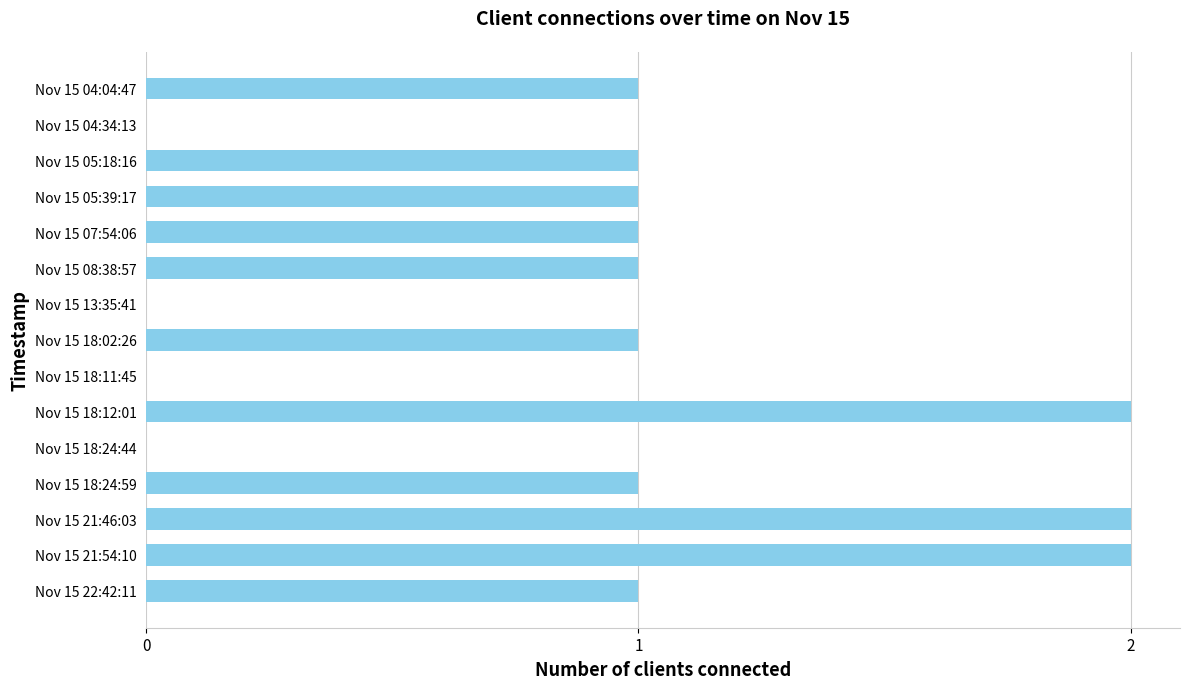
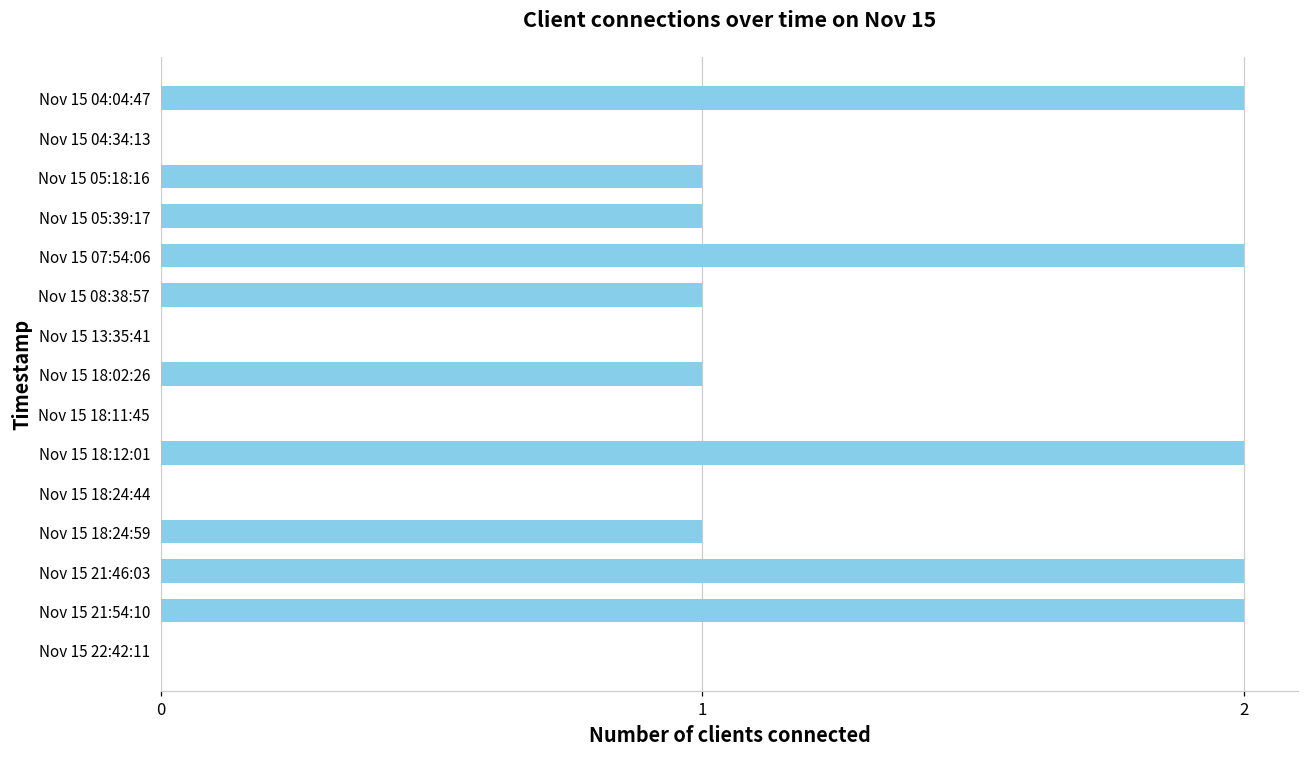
  {
-   "Nov 15 04:04:47": 1,
+   "Nov 15 04:04:47": 2,
    "Nov 15 04:34:13": 0,
    "Nov 15 05:18:16": 1,
    "Nov 15 05:39:17": 1,
-   "Nov 15 07:54:06": 1,
+   "Nov 15 07:54:06": 2,
    "Nov 15 08:38:57": 1,
    "Nov 15 13:35:41": 0,
    "Nov 15 18:02:26": 1,
    "Nov 15 18:11:45": 0,
    "Nov 15 18:12:01": 2,
    "Nov 15 18:24:44": 0,
    "Nov 15 18:24:59": 1,
    "Nov 15 21:46:03": 2,
    "Nov 15 21:54:10": 2,
-   "Nov 15 22:42:11": 1
+   "Nov 15 22:42:11": 0
  }
